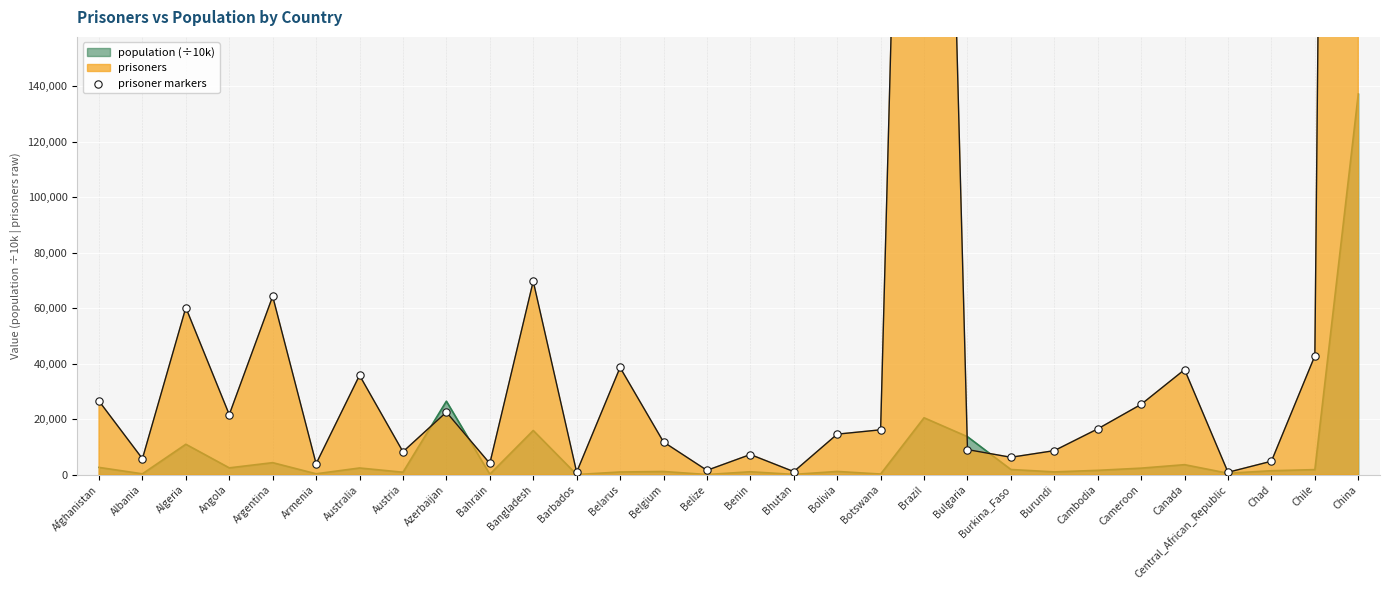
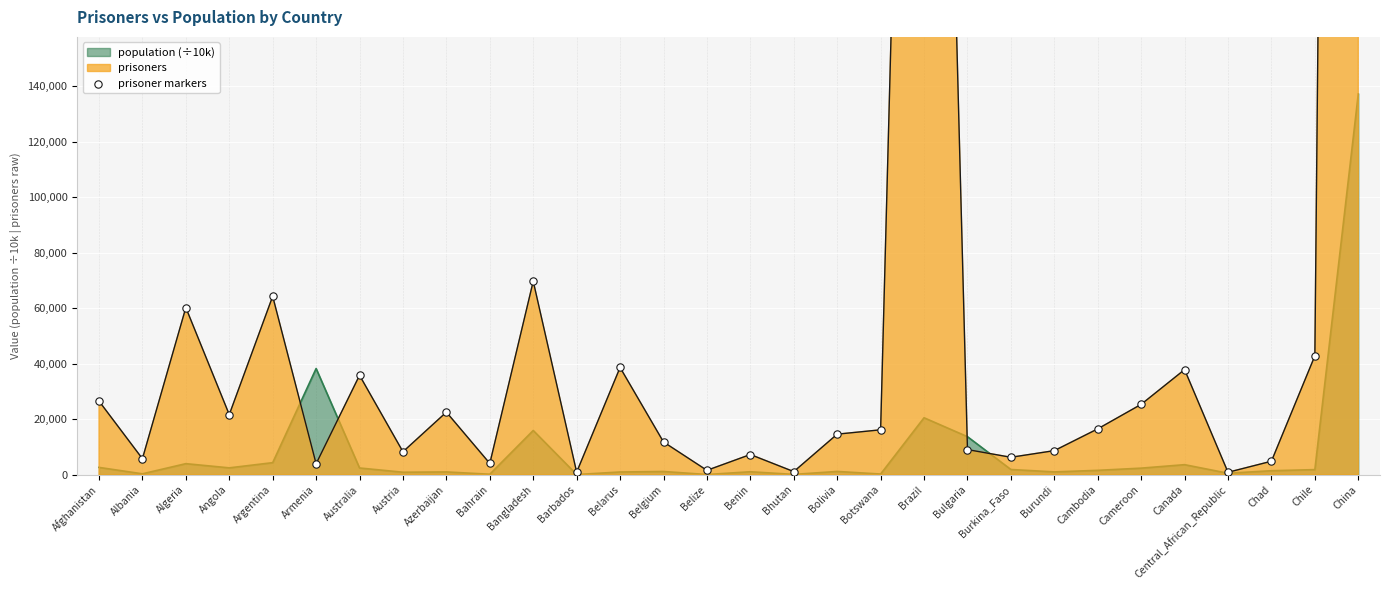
  {
    "population (÷10k)": {
      "Afghanistan": "3,000",
      "Albania": "0",
-     "Algeria": "11,000",
+     "Algeria": "4,000",
      "Angola": "2,000",
      "Argentina": "4,000",
-     "Armenia": "0",
+     "Armenia": "38,000",
      "Australia": "2,000",
      "Austria": "1,000",
-     "Azerbaijan": "26,000",
+     "Azerbaijan": "1,000",
      "Bahrain": "0",
      "Bangladesh": "16,000",
      "Belarus": "1,000",
      "Belgium": "1,000",
      "Belize": "0",
      "Benin": "1,000",
      "Bhutan": "0",
      "Bolivia": "1,000",
      "Botswana": "0",
      "Brazil": "20,000",
      "Bulgaria": "14,000",
      "Burkina_Faso": "2,000",
      "Burundi": "1,000",
      "Cambodia": "2,000",
      "Cameroon": "2,000",
      "Canada": "4,000",
      "Chad": "1,000",
      "Chile": "2,000",
      "China": "137,000"
    },
    "prisoner markers": {
      "Afghanistan": "27,000",
      "Albania": "6,000",
      "Algeria": "60,000",
      "Angola": "22,000",
      "Argentina": "64,000",
      "Armenia": "4,000",
      "Australia": "36,000",
      "Austria": "8,000",
      "Azerbaijan": "23,000",
      "Bahrain": "4,000",
      "Bangladesh": "70,000",
      "Belarus": "39,000",
      "Belgium": "12,000",
      "Belize": "2,000",
      "Benin": "7,000",
      "Bhutan": "1,000",
      "Bolivia": "15,000",
      "Botswana": "16,000",
      "Bulgaria": "9,000",
      "Burkina_Faso": "6,000",
      "Burundi": "9,000",
      "Cambodia": "16,000",
      "Cameroon": "25,000",
      "Canada": "38,000",
      "Chad": "5,000",
      "Chile": "43,000"
    }
  }
